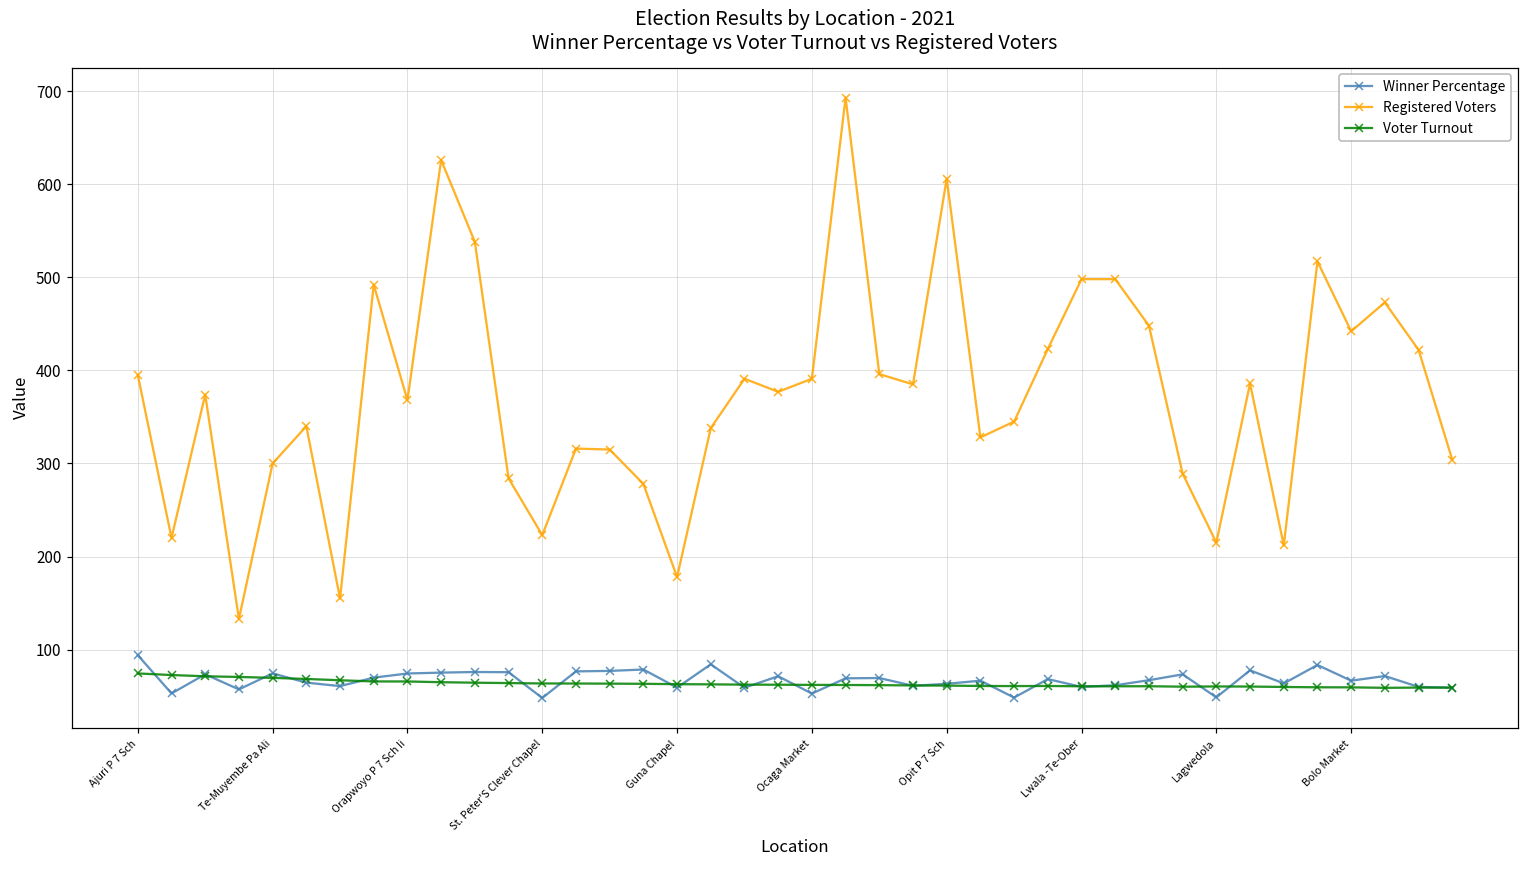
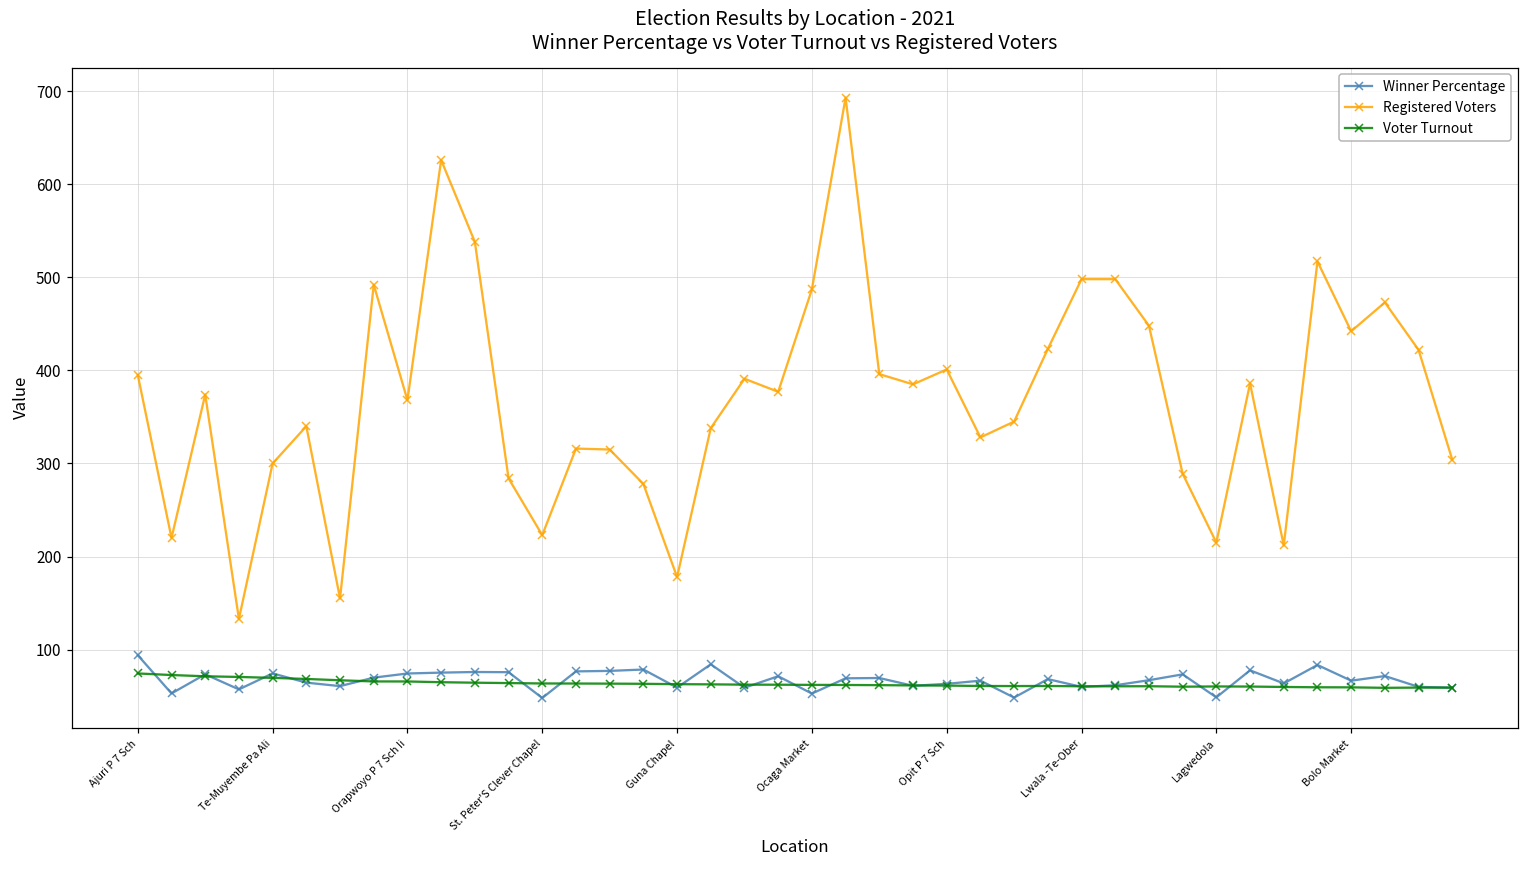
  {
    "Winner Percentage": {
      "Ajuri P 7 Sch": 90,
      "Te-Muyembe Pa Ali": 70,
      "Orapwoyo P 7 Sch Ii": 70,
      "St. Peter'S Clever Chapel": 50,
      "Guna Chapel": 60,
      "Ocaga Market": 50,
      "Lagwedola": 50,
      "Bolo Market": 70
    },
    "Registered Voters": {
      "Ajuri P 7 Sch": 400,
      "Te-Muyembe Pa Ali": 300,
      "Orapwoyo P 7 Sch Ii": 370,
      "St. Peter'S Clever Chapel": 220,
      "Guna Chapel": 180,
-     "Ocaga Market": 390,
-     "Opit P 7 Sch": 610,
+     "Ocaga Market": 490,
+     "Opit P 7 Sch": 400,
      "Lwala -Te-Ober": 500,
      "Lagwedola": 220,
      "Bolo Market": 440
    },
    "Voter Turnout": {
      "Ajuri P 7 Sch": 70,
      "Te-Muyembe Pa Ali": 70,
      "Orapwoyo P 7 Sch Ii": 70,
      "St. Peter'S Clever Chapel": 60,
      "Guna Chapel": 60,
      "Ocaga Market": 60,
      "Lagwedola": 60,
      "Bolo Market": 60
    }
  }
